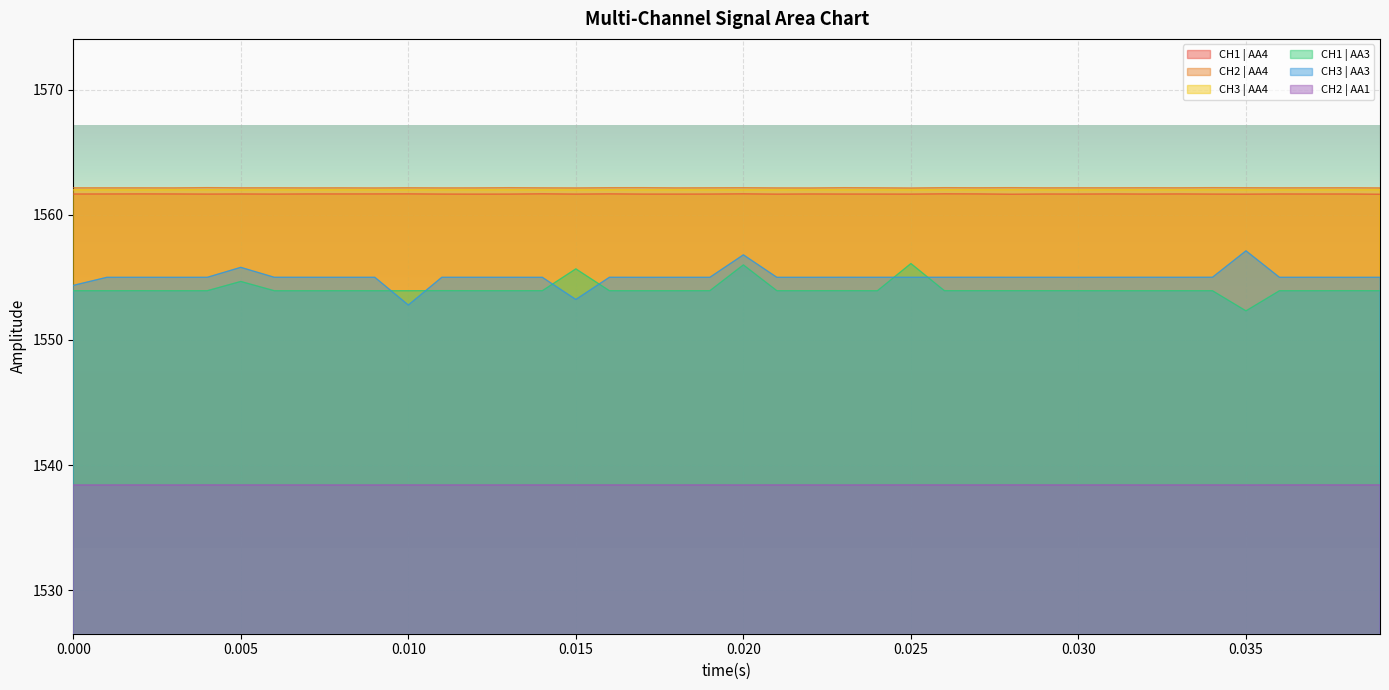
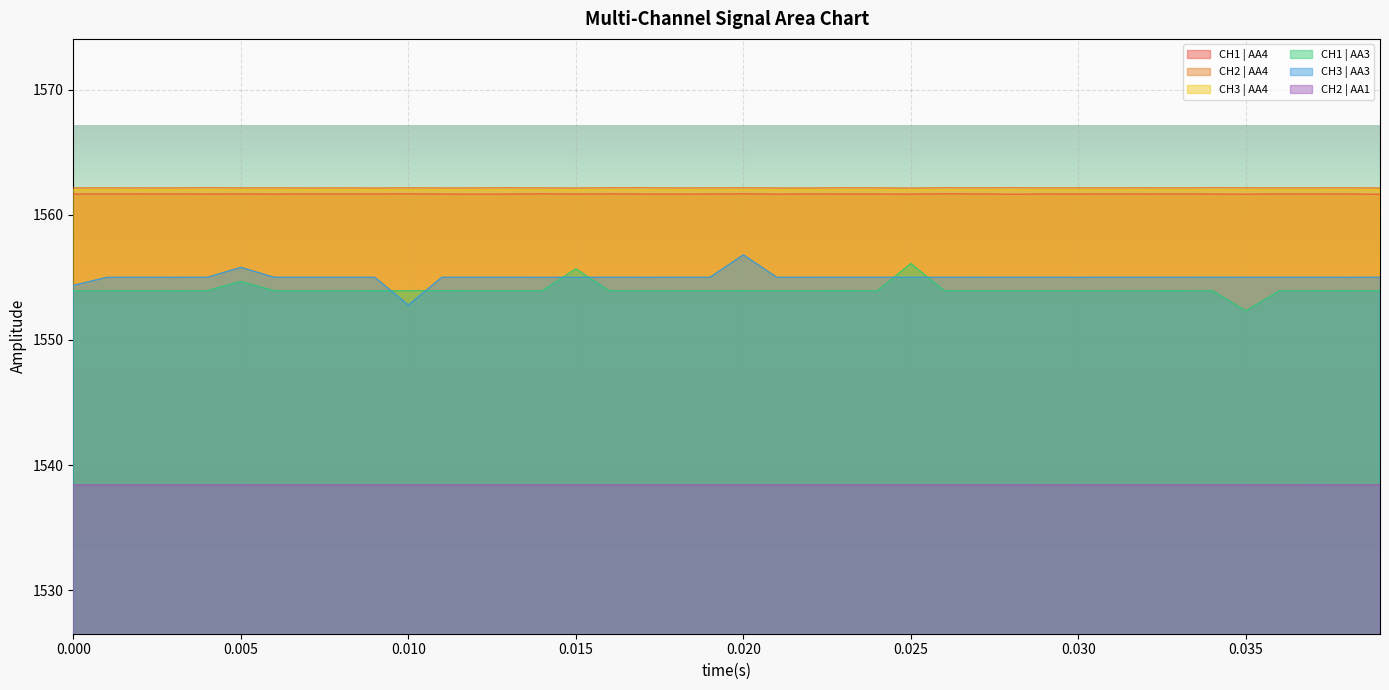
  {
    "CH1 | AA3": {
      "0.000": 1553.9,
      "0.005": 1554.7,
      "0.010": 1553.9,
      "0.015": 1555.7,
-     "0.020": 1556.0,
+     "0.020": 1553.9,
      "0.025": 1556.1,
      "0.030": 1553.9,
      "0.035": 1552.3
    },
    "CH3 | AA3": {
      "0.000": 1554.4,
      "0.005": 1555.8,
      "0.010": 1552.8,
-     "0.015": 1553.2,
+     "0.015": 1555.0,
      "0.020": 1556.8,
      "0.025": 1555.0,
      "0.030": 1555.0,
-     "0.035": 1557.1
+     "0.035": 1555.0
    },
    "CH2 | AA1": {
      "0.000": 1538.4,
      "0.005": 1538.4,
      "0.010": 1538.4,
      "0.015": 1538.4,
      "0.020": 1538.4,
      "0.025": 1538.4,
      "0.030": 1538.4,
      "0.035": 1538.4
    }
  }
